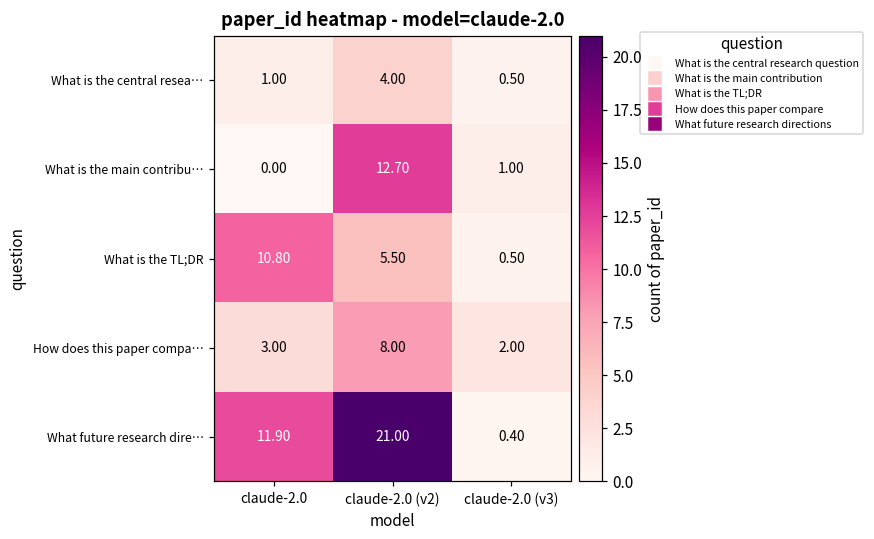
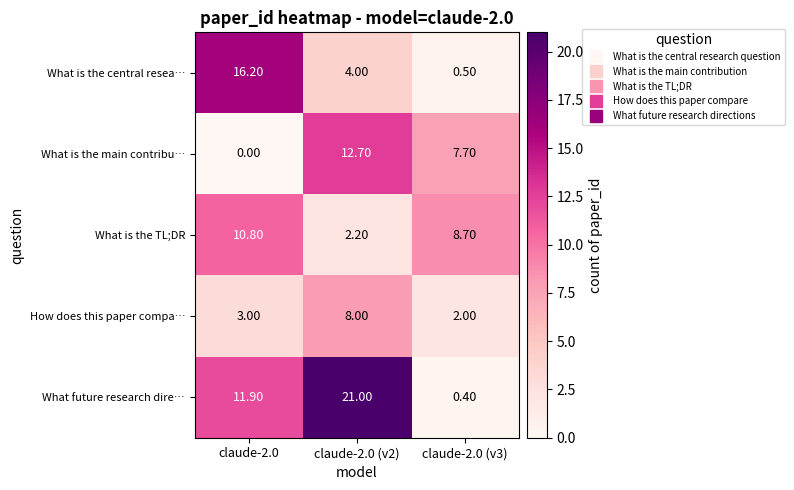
  {
    "What is the central resea…": {
-     "claude-2.0": 1.00,
+     "claude-2.0": 16.20,
      "claude-2.0 (v2)": 4.00,
      "claude-2.0 (v3)": 0.50
    },
    "What is the main contribu…": {
      "claude-2.0": 0.00,
      "claude-2.0 (v2)": 12.70,
-     "claude-2.0 (v3)": 1.00
+     "claude-2.0 (v3)": 7.70
    },
    "What is the TL;DR": {
      "claude-2.0": 10.80,
-     "claude-2.0 (v2)": 5.50,
-     "claude-2.0 (v3)": 0.50
+     "claude-2.0 (v2)": 2.20,
+     "claude-2.0 (v3)": 8.70
    },
    "How does this paper compa…": {
      "claude-2.0": 3.00,
      "claude-2.0 (v2)": 8.00,
      "claude-2.0 (v3)": 2.00
    },
    "What future research dire…": {
      "claude-2.0": 11.90,
      "claude-2.0 (v2)": 21.00,
      "claude-2.0 (v3)": 0.40
    }
  }
